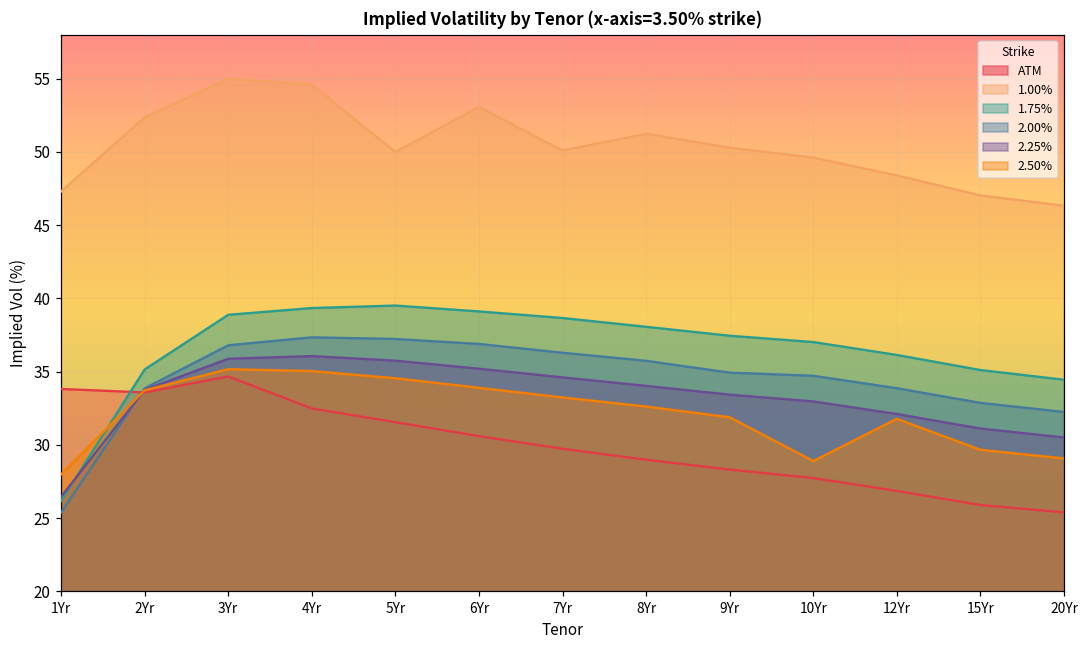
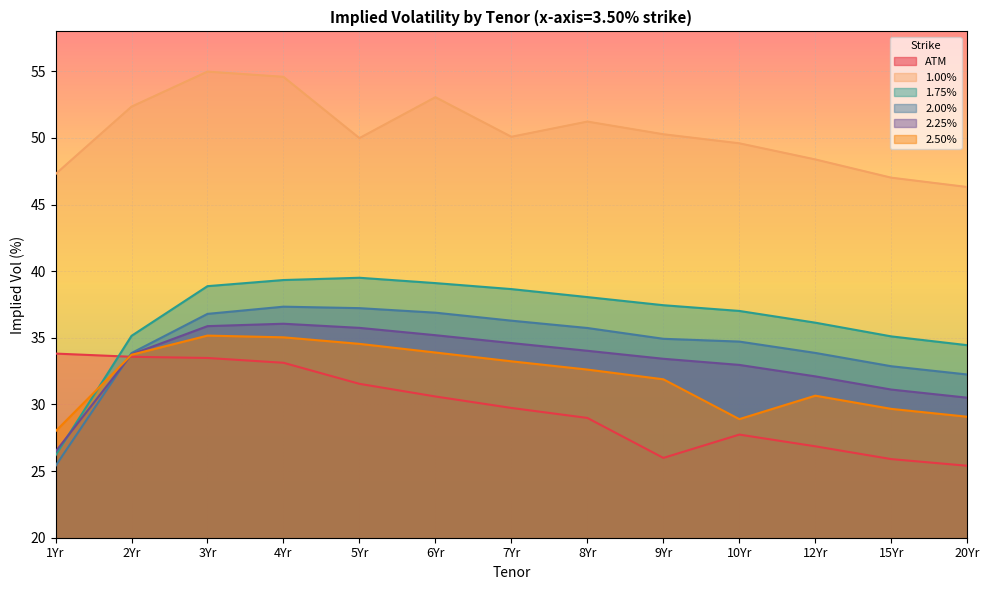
  {
    "ATM": {
      "1Yr": 33.8,
-     "3Yr": 34.7,
-     "4Yr": 32.5,
+     "3Yr": 33.5,
+     "4Yr": 33.1,
      "5Yr": 31.6,
      "6Yr": 30.6,
      "7Yr": 29.7,
      "8Yr": 29.0,
-     "9Yr": 28.3,
+     "9Yr": 26.0,
      "10Yr": 27.7,
      "12Yr": 26.9,
      "15Yr": 25.9,
      "20Yr": 25.4
    },
    "1.00%": {
      "1Yr": 47.3,
      "2Yr": 52.4,
      "3Yr": 55.0,
      "4Yr": 54.6,
      "5Yr": 50.0,
      "6Yr": 53.1,
      "7Yr": 50.1,
      "8Yr": 51.2,
      "9Yr": 50.3,
      "10Yr": 49.6,
      "12Yr": 48.4,
      "15Yr": 47.0,
      "20Yr": 46.3
    },
    "2.50%": {
      "1Yr": 28.0,
      "3Yr": 35.2,
      "4Yr": 35.0,
      "5Yr": 34.6,
      "6Yr": 33.9,
      "7Yr": 33.2,
      "8Yr": 32.6,
      "9Yr": 31.9,
      "10Yr": 28.9,
-     "12Yr": 31.8,
+     "12Yr": 30.7,
      "15Yr": 29.7,
      "20Yr": 29.1
    }
  }
